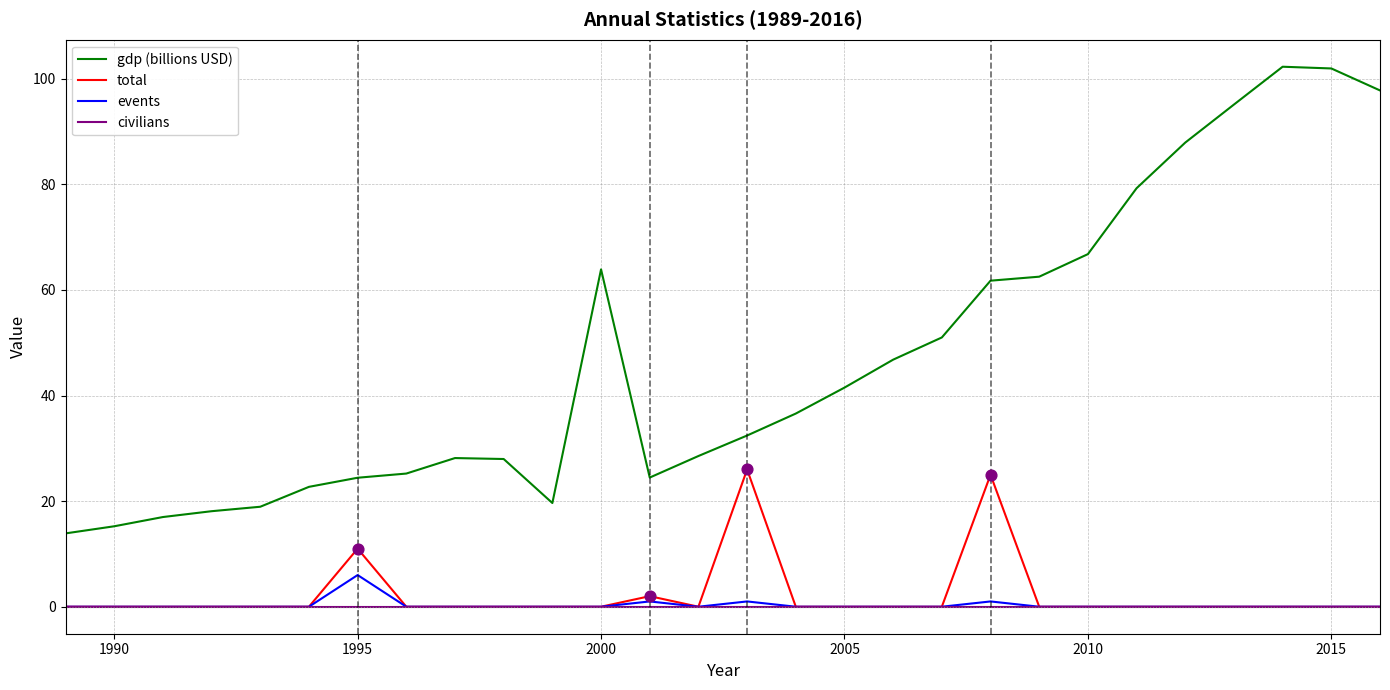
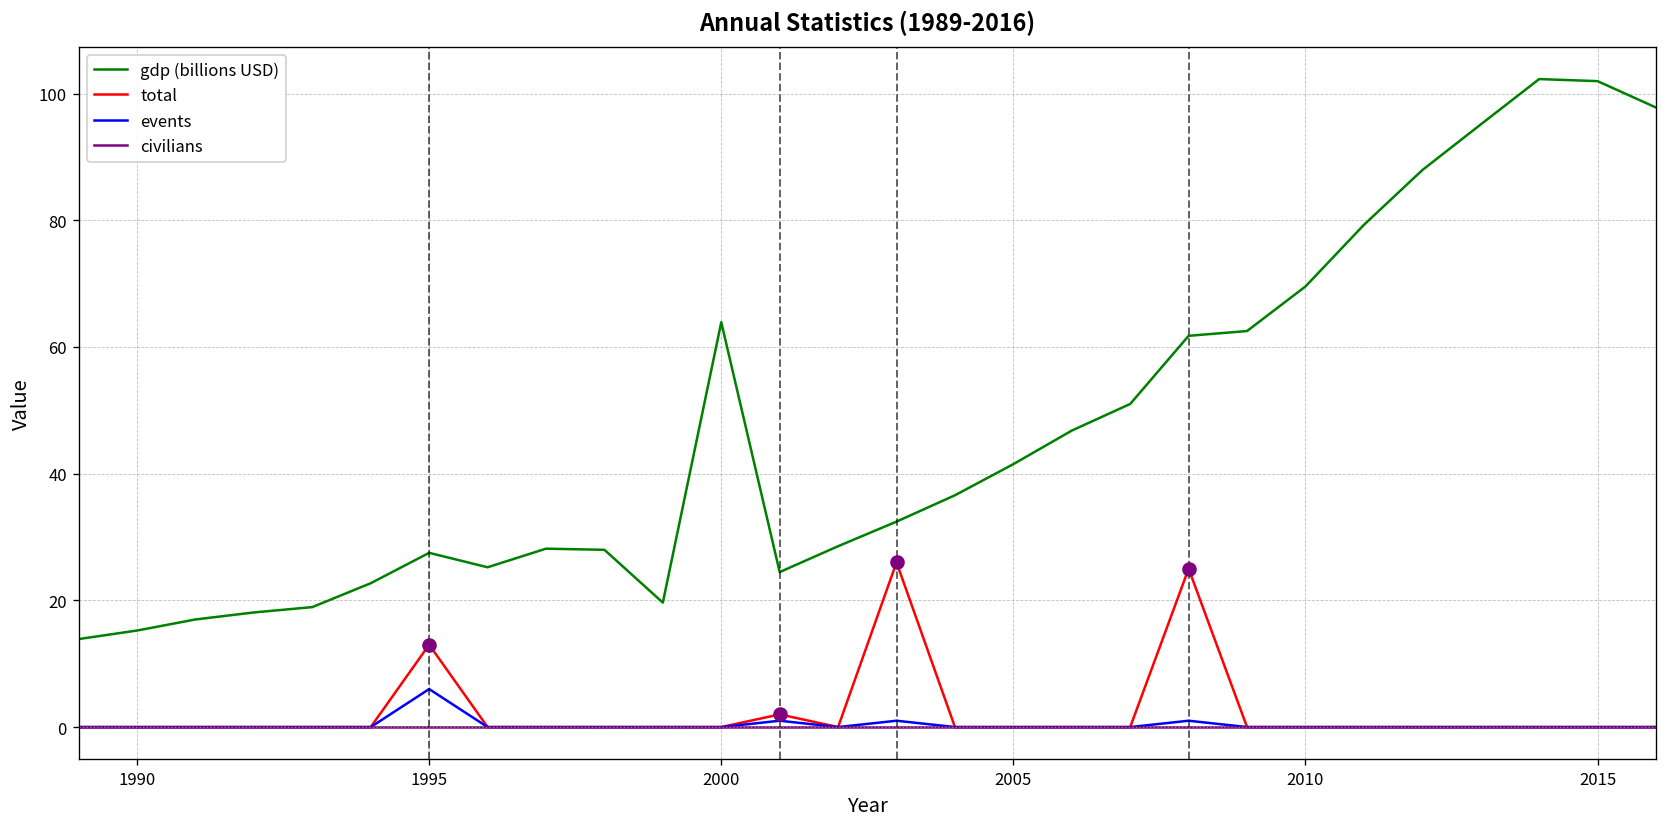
  {
    "gdp (billions USD)": {
      "1990": 15,
-     "1995": 24,
+     "1995": 28,
      "2000": 64,
      "2005": 42,
-     "2010": 67,
+     "2010": 70,
      "2015": 102
    },
    "total": {
-     "1995": 11
+     "1995": 13
    },
    "events": {
      "1995": 6
    }
  }
